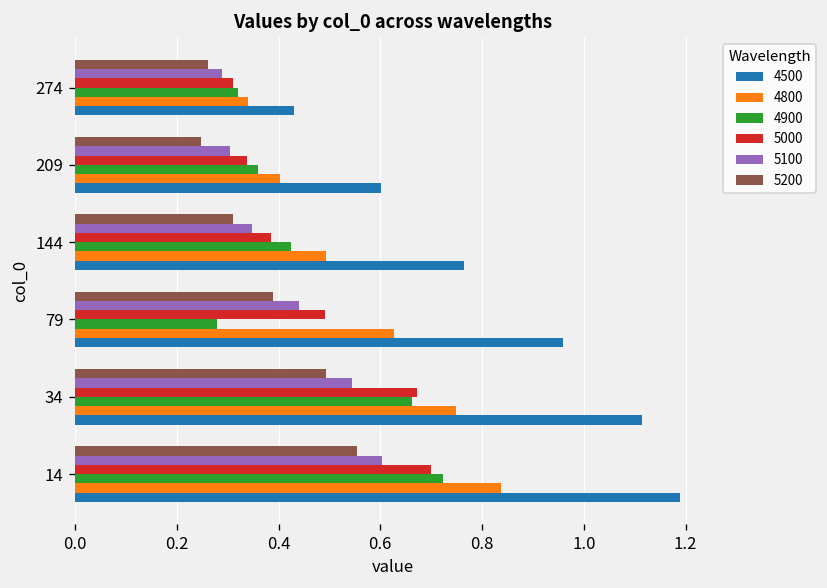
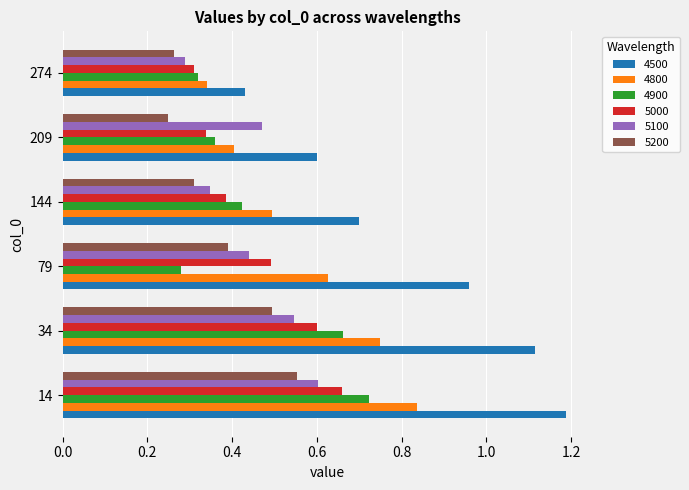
  {
    "4500": {
      "274": 0.43,
      "209": 0.60,
-     "144": 0.77,
+     "144": 0.70,
      "79": 0.96,
      "34": 1.11,
      "14": 1.19
    },
    "4800": {
      "274": 0.34,
      "209": 0.40,
      "144": 0.49,
      "79": 0.63,
      "34": 0.75,
      "14": 0.84
    },
    "4900": {
      "274": 0.32,
      "209": 0.36,
      "144": 0.42,
      "79": 0.28,
      "34": 0.66,
      "14": 0.72
    },
    "5000": {
      "274": 0.31,
      "209": 0.34,
      "144": 0.38,
      "79": 0.49,
-     "34": 0.67,
-     "14": 0.70
+     "34": 0.60,
+     "14": 0.66
    },
    "5100": {
      "274": 0.29,
-     "209": 0.31,
+     "209": 0.47,
      "144": 0.35,
      "79": 0.44,
      "34": 0.54,
      "14": 0.60
    },
    "5200": {
      "274": 0.26,
      "209": 0.25,
      "144": 0.31,
      "79": 0.39,
      "34": 0.49,
      "14": 0.55
    }
  }
